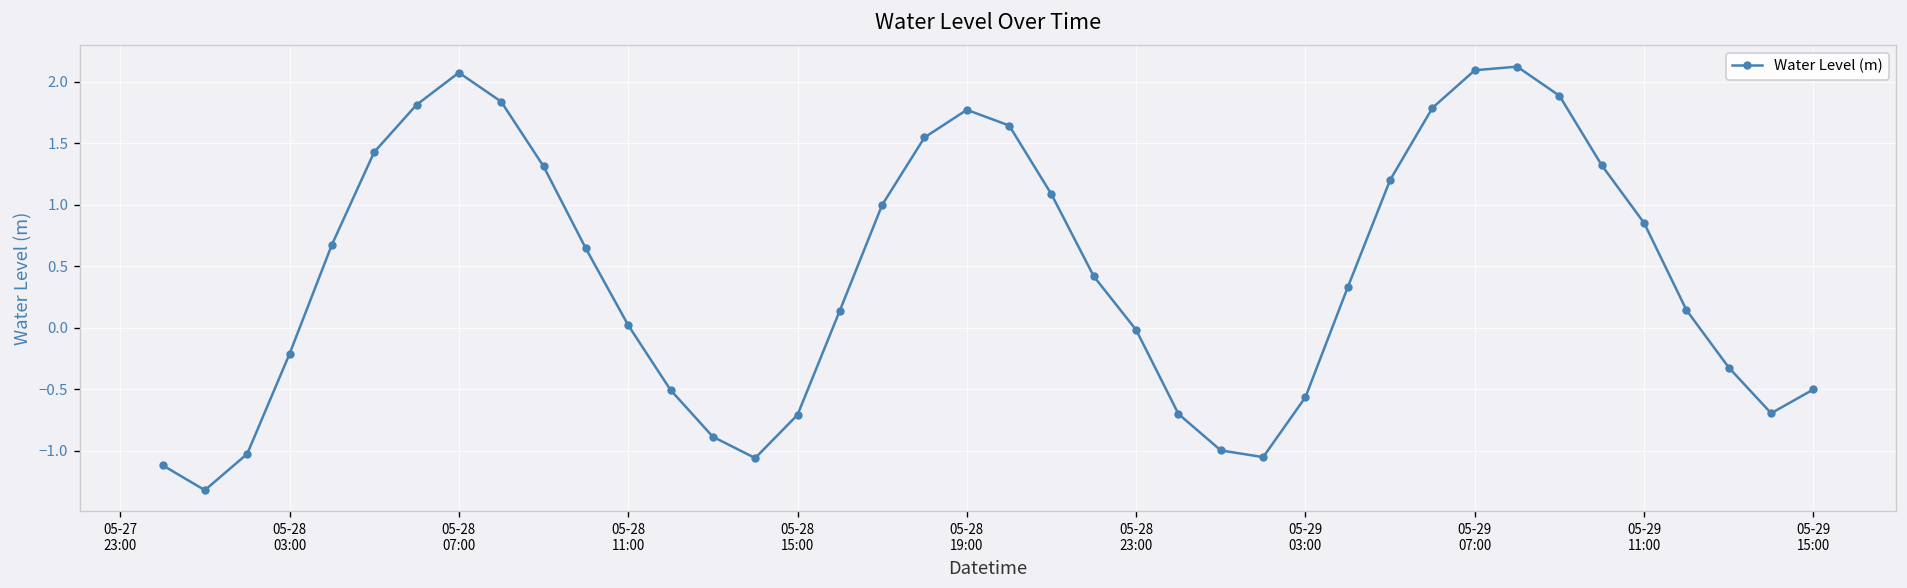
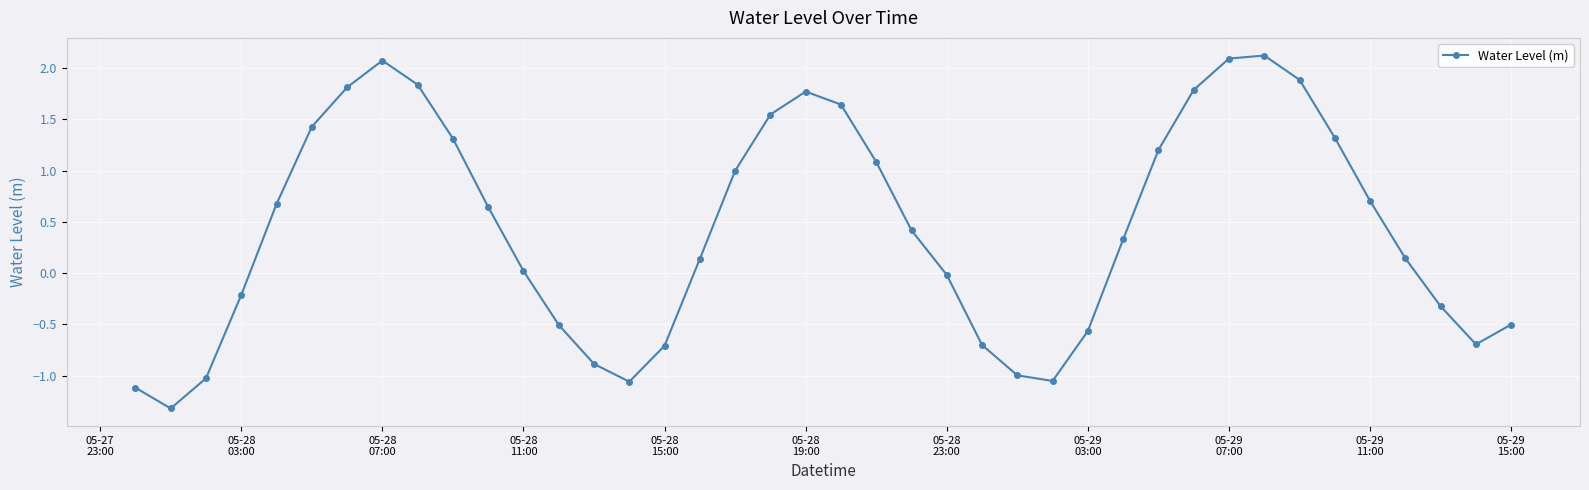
  {
    "05-28 03:00": -0.21,
    "05-28 07:00": 2.07,
    "05-28 11:00": 0.02,
    "05-28 15:00": -0.71,
    "05-28 19:00": 1.77,
    "05-28 23:00": -0.02,
    "05-29 03:00": -0.56,
    "05-29 07:00": 2.09,
-   "05-29 11:00": 0.85,
+   "05-29 11:00": 0.70,
    "05-29 15:00": -0.50
  }
